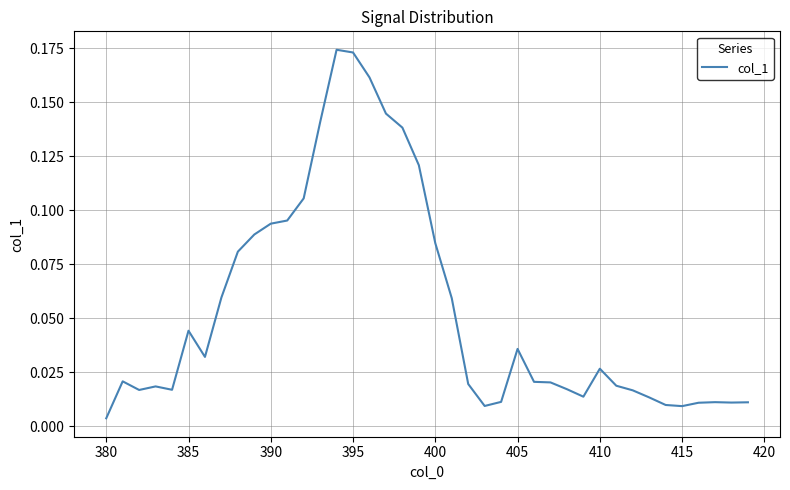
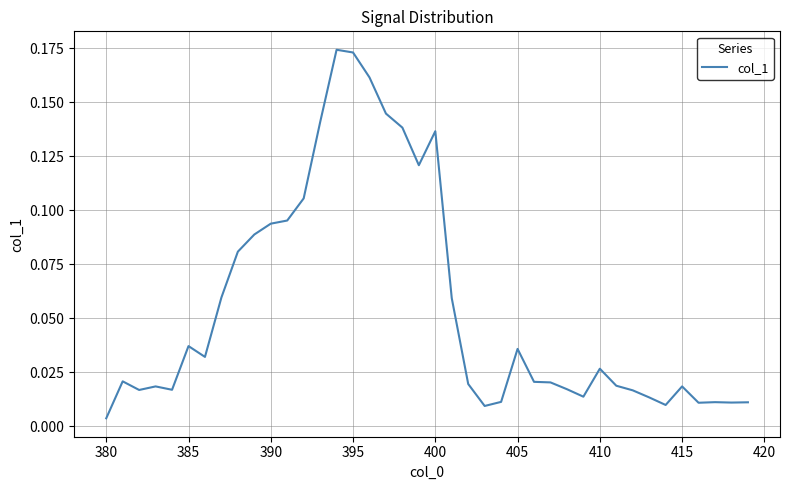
  {
    "380": 0.004,
-   "385": 0.044,
+   "385": 0.037,
    "390": 0.094,
    "395": 0.173,
-   "400": 0.085,
+   "400": 0.137,
    "405": 0.036,
    "410": 0.027,
-   "415": 0.009
+   "415": 0.018
  }
